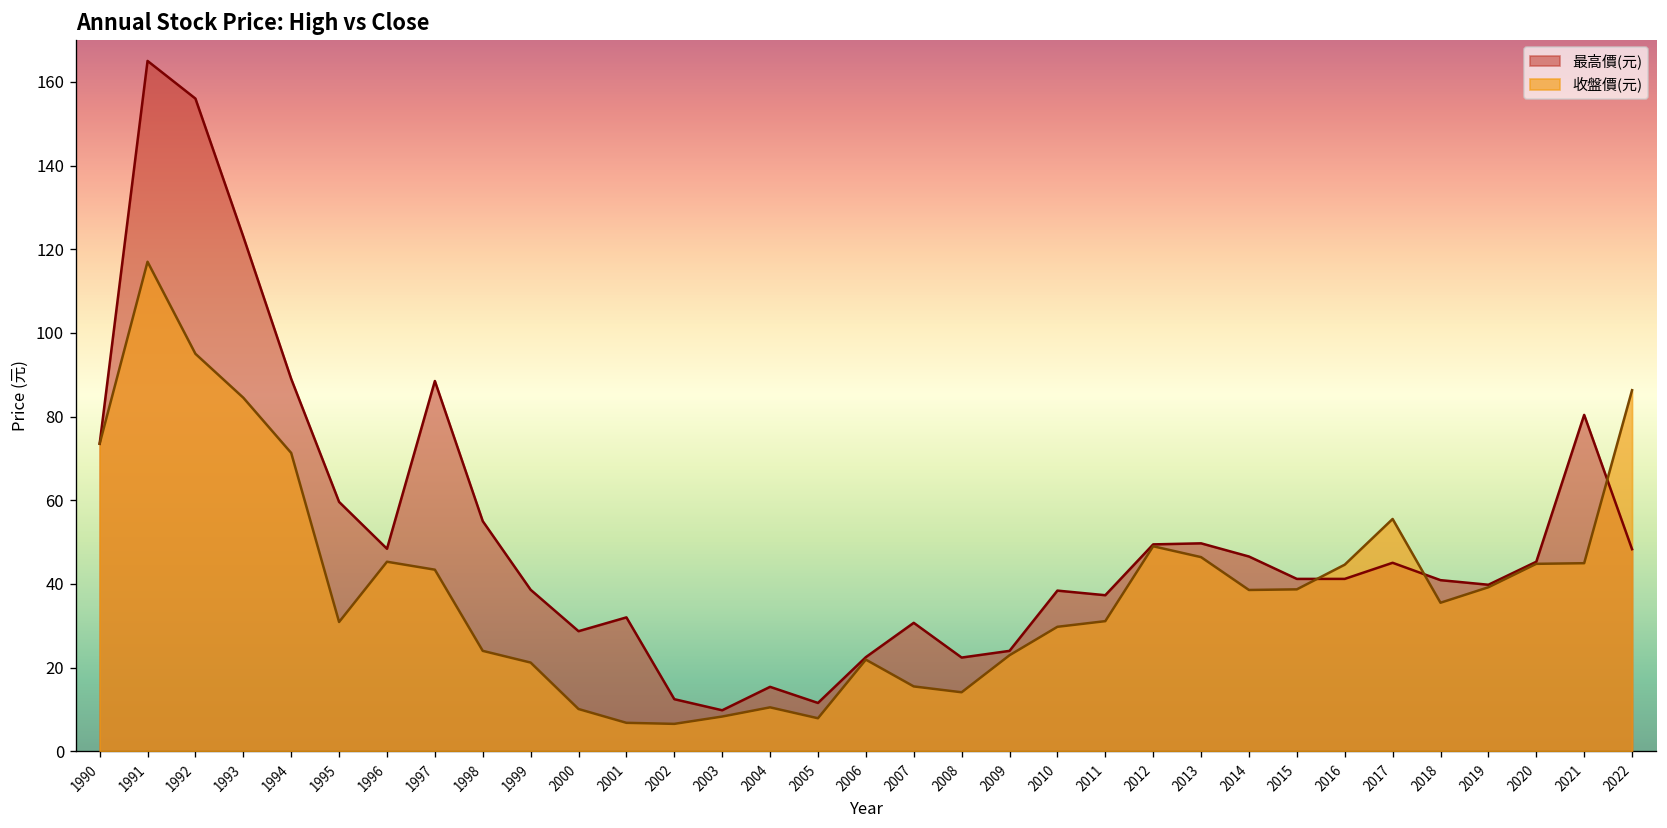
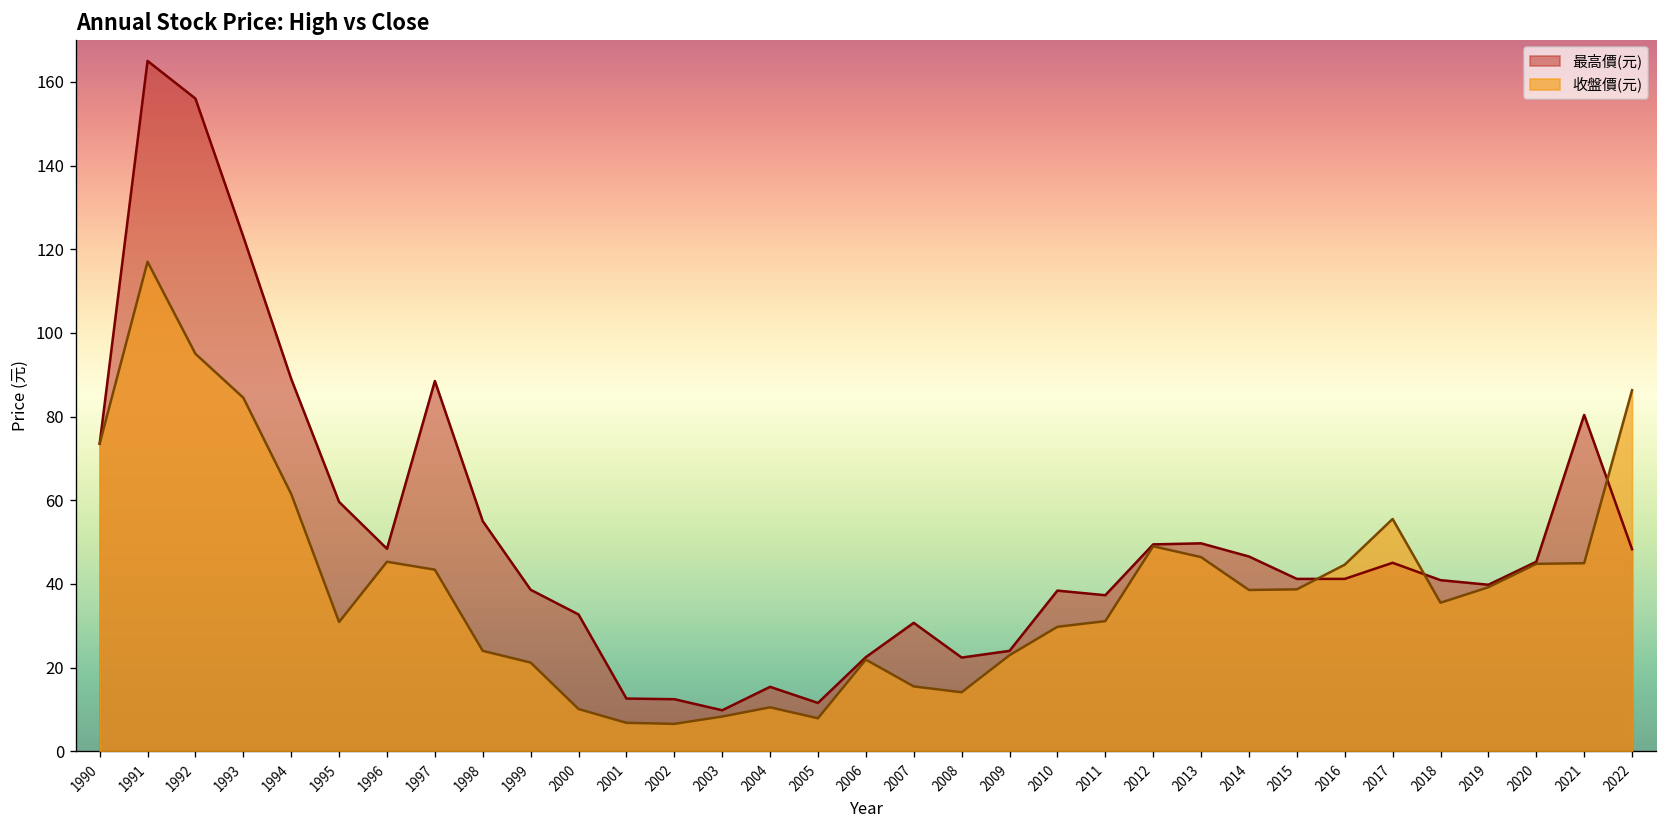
  {
    "最高價(元)": {
      "1991": 165,
      "1992": 156,
      "1993": 123,
      "1994": 89,
      "1995": 60,
      "1996": 48,
      "1997": 89,
      "1998": 55,
      "1999": 39,
-     "2000": 29,
-     "2001": 32,
+     "2000": 33,
+     "2001": 13,
      "2002": 12,
      "2003": 10,
      "2004": 15,
      "2005": 12,
      "2007": 31,
      "2008": 22,
      "2009": 24,
      "2010": 38,
      "2011": 37,
      "2013": 50,
      "2014": 47,
      "2015": 41,
      "2016": 41,
      "2017": 45,
      "2018": 41,
      "2021": 80,
      "2022": 48
    },
    "收盤價(元)": {
      "1991": 117,
      "1992": 95,
      "1993": 85,
-     "1994": 71,
+     "1994": 62,
      "1995": 31,
      "1996": 45,
      "1997": 43,
      "1998": 24,
      "1999": 21,
      "2000": 10,
      "2001": 7,
      "2002": 7,
      "2003": 8,
      "2004": 11,
      "2005": 8,
      "2007": 16,
      "2008": 14,
      "2009": 23,
      "2010": 30,
      "2011": 31,
      "2013": 46,
      "2014": 39,
      "2015": 39,
      "2016": 45,
      "2017": 56,
      "2018": 36,
      "2021": 45,
      "2022": 86
    }
  }
